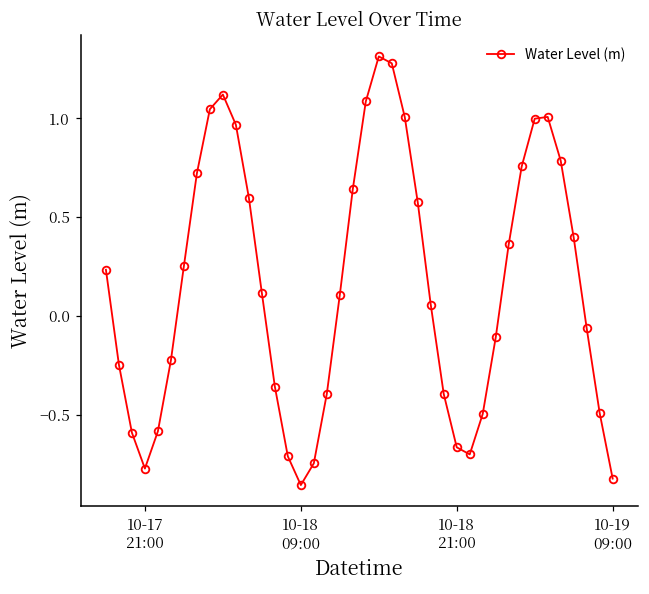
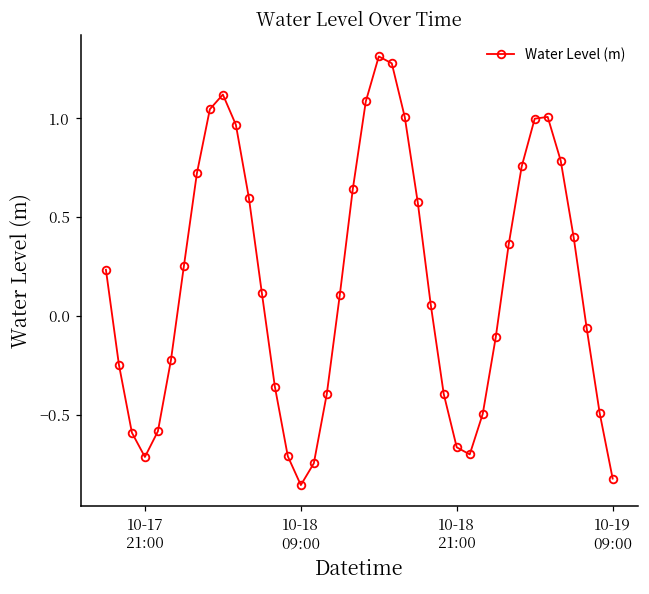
  {
-   "10-17 21:00": -0.77,
+   "10-17 21:00": -0.71,
    "10-18 09:00": -0.86,
    "10-18 21:00": -0.67,
    "10-19 09:00": -0.82
  }
